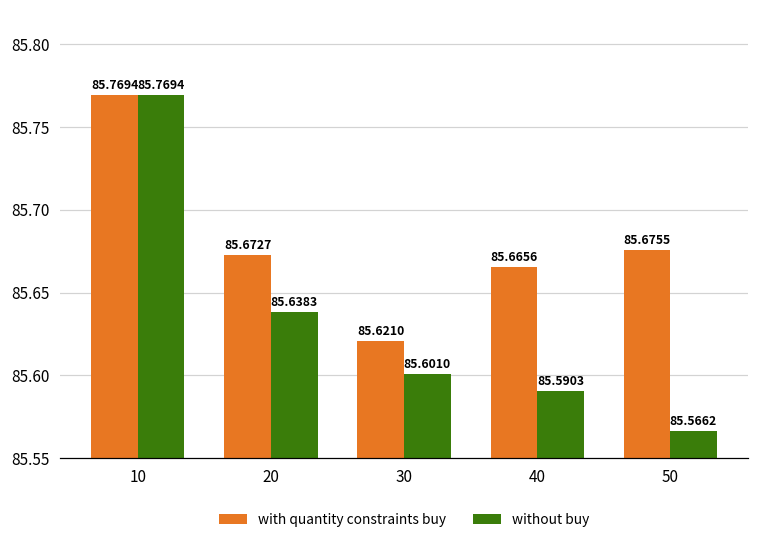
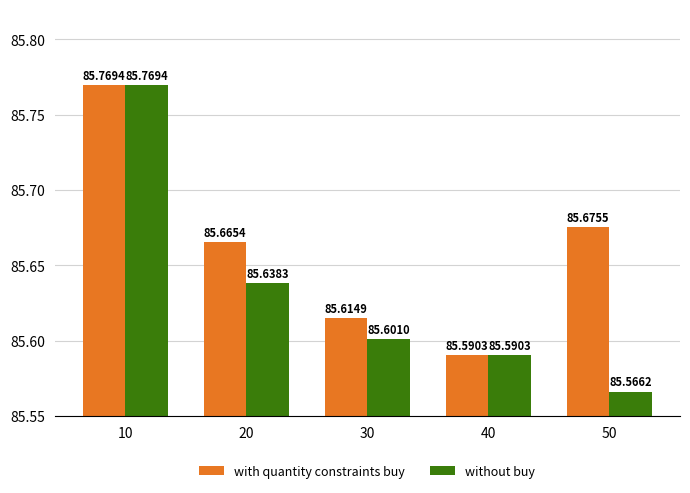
  {
    "with quantity constraints buy": {
      "10": 85.7694,
-     "20": 85.6727,
-     "30": 85.6210,
-     "40": 85.6656,
+     "20": 85.6654,
+     "30": 85.6149,
+     "40": 85.5903,
      "50": 85.6755
    },
    "without buy": {
      "10": 85.7694,
      "20": 85.6383,
      "30": 85.6010,
      "40": 85.5903,
      "50": 85.5662
    }
  }
